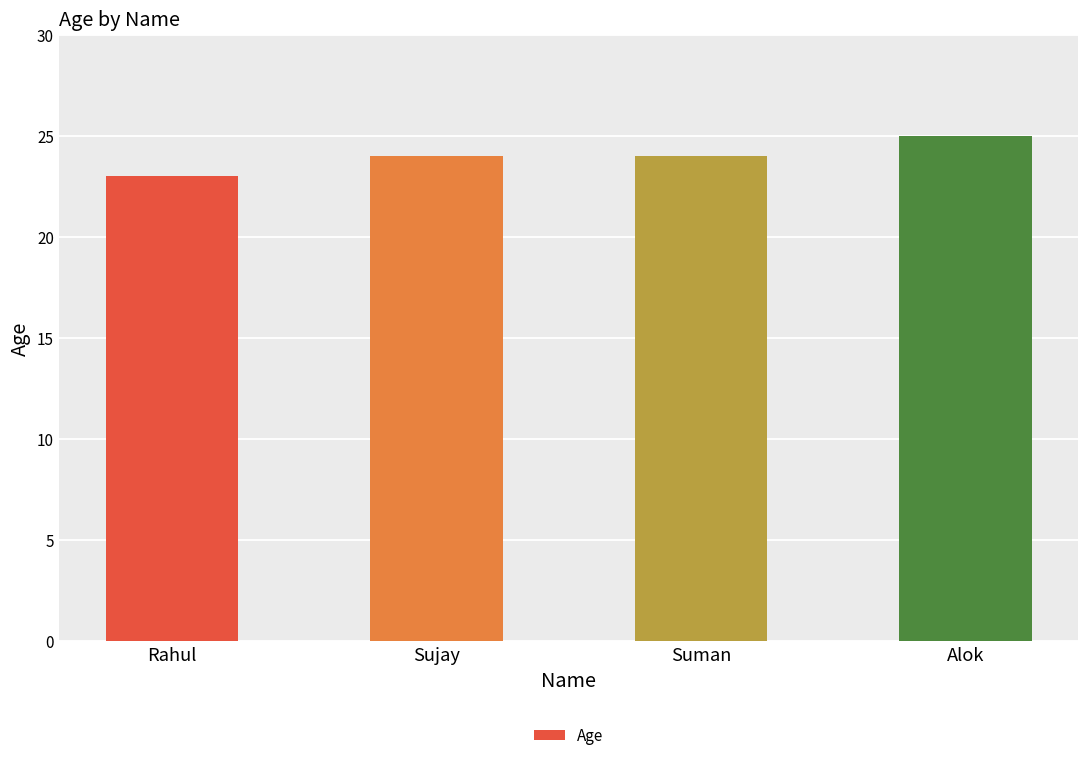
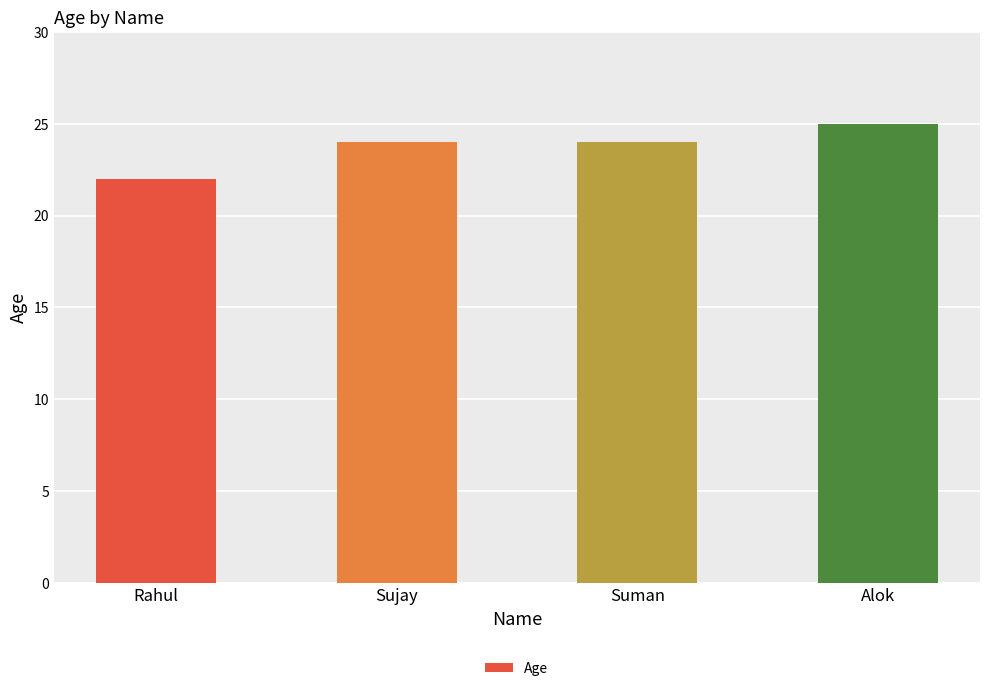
  {
-   "Rahul": 23,
+   "Rahul": 22,
    "Sujay": 24,
    "Suman": 24,
    "Alok": 25
  }
